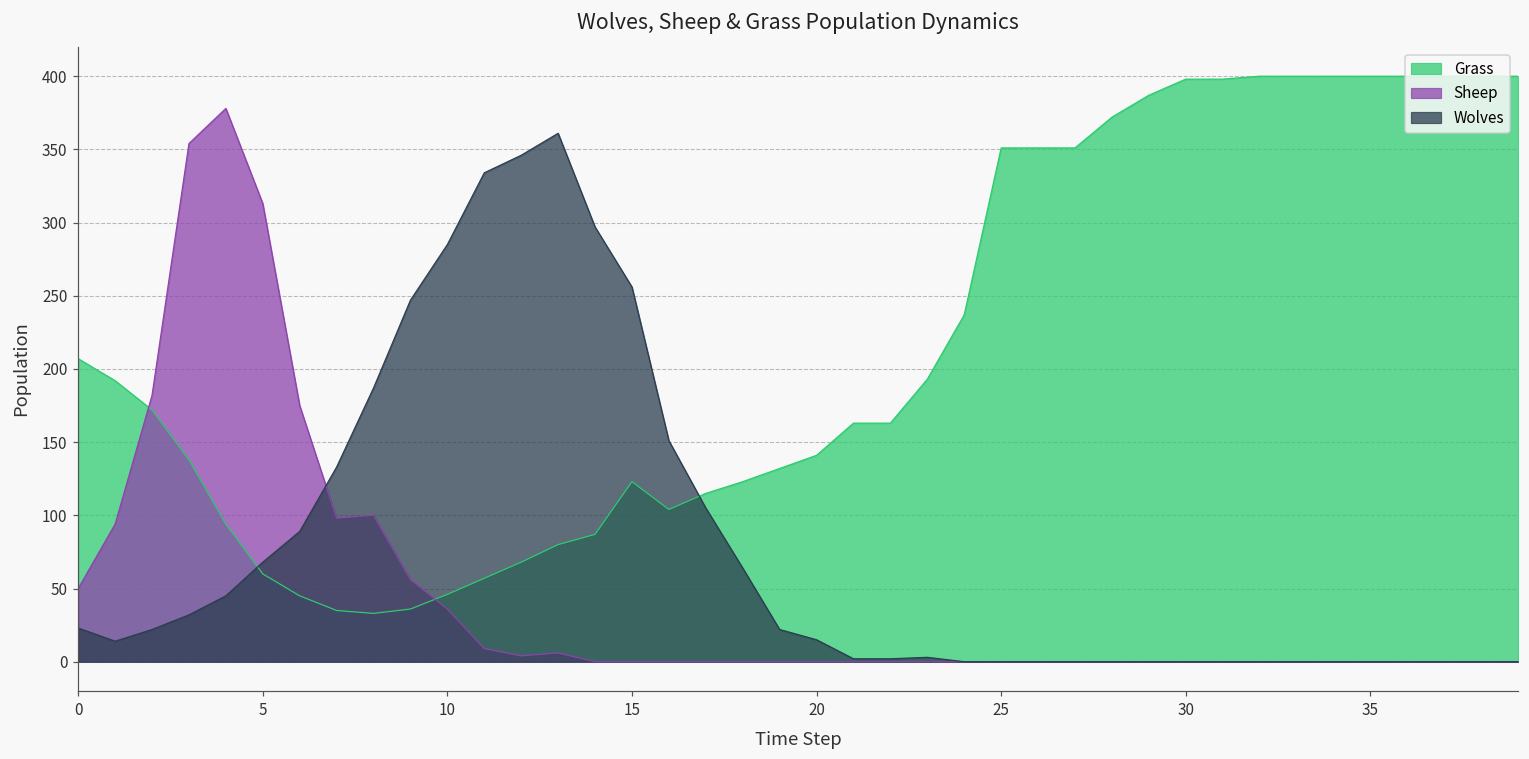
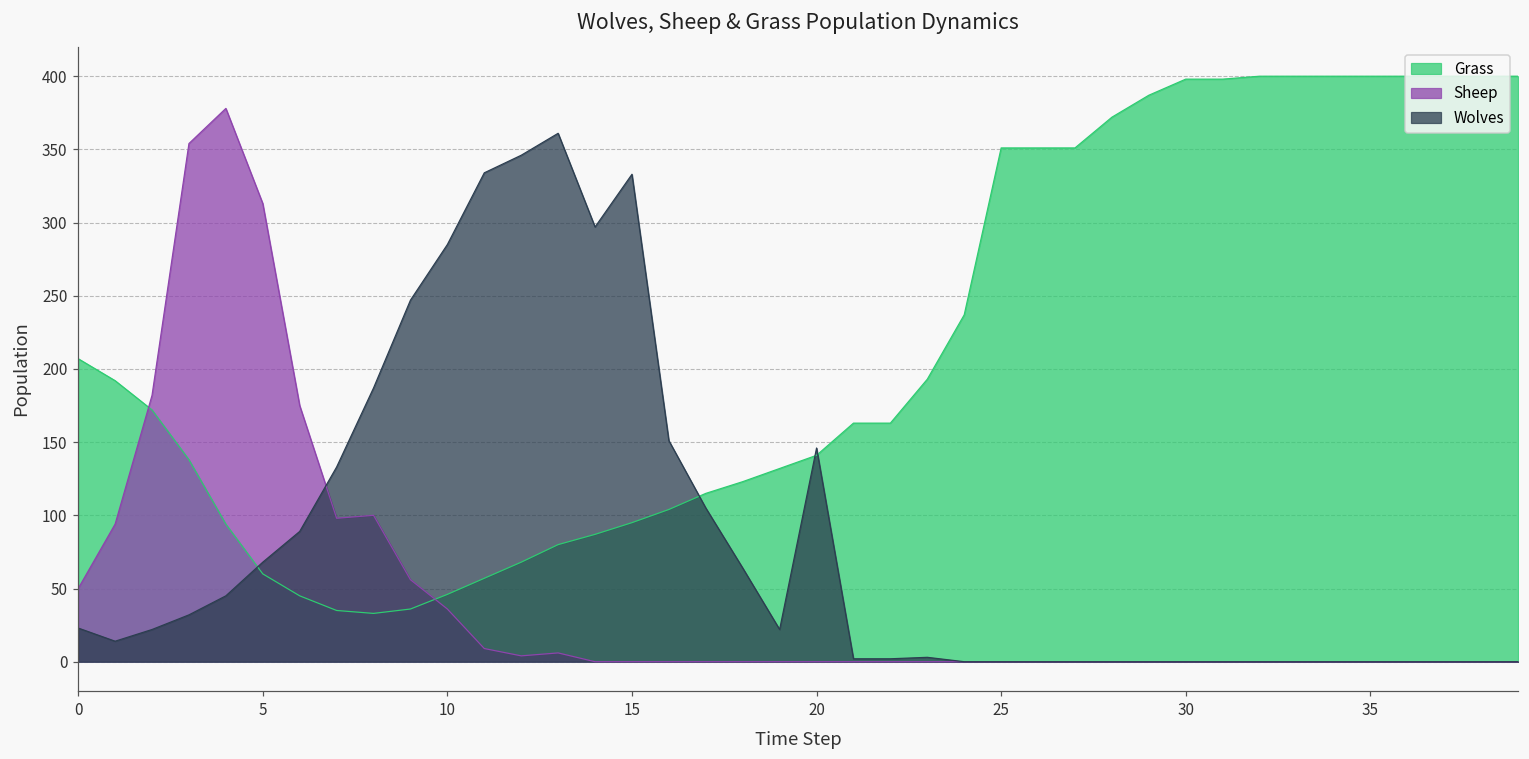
  {
    "Grass": {
      "0": 207,
      "5": 60,
      "10": 46,
-     "15": 123,
+     "15": 95,
      "20": 141,
      "25": 351,
      "30": 398,
      "35": 400
    },
    "Sheep": {
      "0": 50,
      "5": 313,
      "10": 36,
      "15": 0,
      "20": 0
    },
    "Wolves": {
      "0": 23,
      "5": 68,
      "10": 285,
-     "15": 256,
-     "20": 15
+     "15": 333,
+     "20": 146
    }
  }
